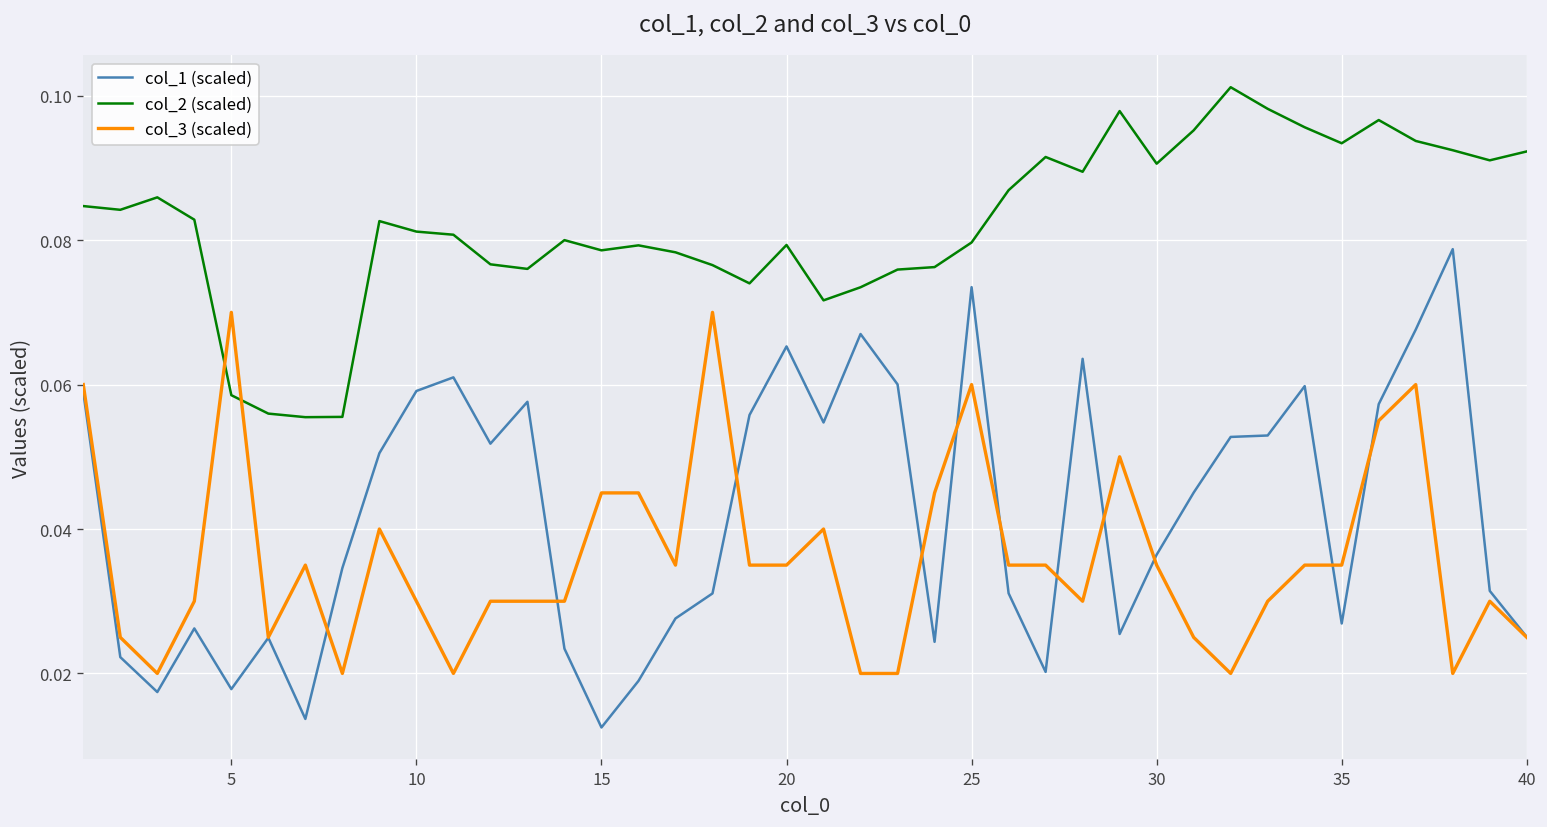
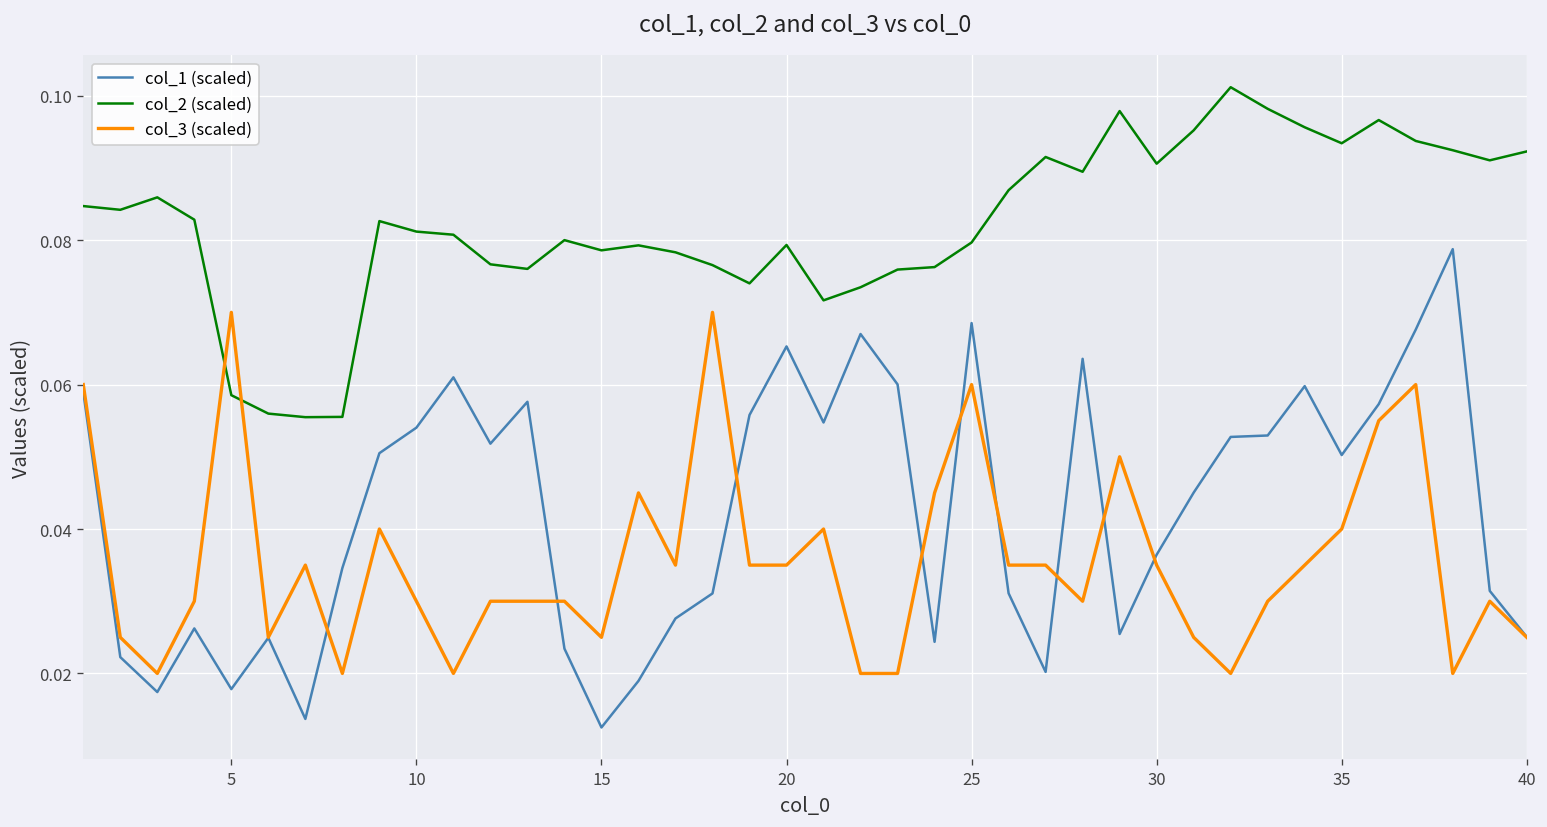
  {
    "col_1 (scaled)": {
      "5": 0.018,
-     "10": 0.059,
+     "10": 0.054,
      "15": 0.013,
      "20": 0.065,
-     "25": 0.073,
+     "25": 0.069,
      "30": 0.036,
-     "35": 0.027
+     "35": 0.050
    },
    "col_2 (scaled)": {
      "5": 0.059,
      "10": 0.081,
      "15": 0.079,
      "20": 0.079,
      "25": 0.080,
      "30": 0.091,
      "35": 0.093,
      "40": 0.092
    },
    "col_3 (scaled)": {
      "5": 0.070,
      "10": 0.030,
-     "15": 0.045,
+     "15": 0.025,
      "20": 0.035,
      "25": 0.060,
      "30": 0.035,
-     "35": 0.035
+     "35": 0.040
    }
  }
